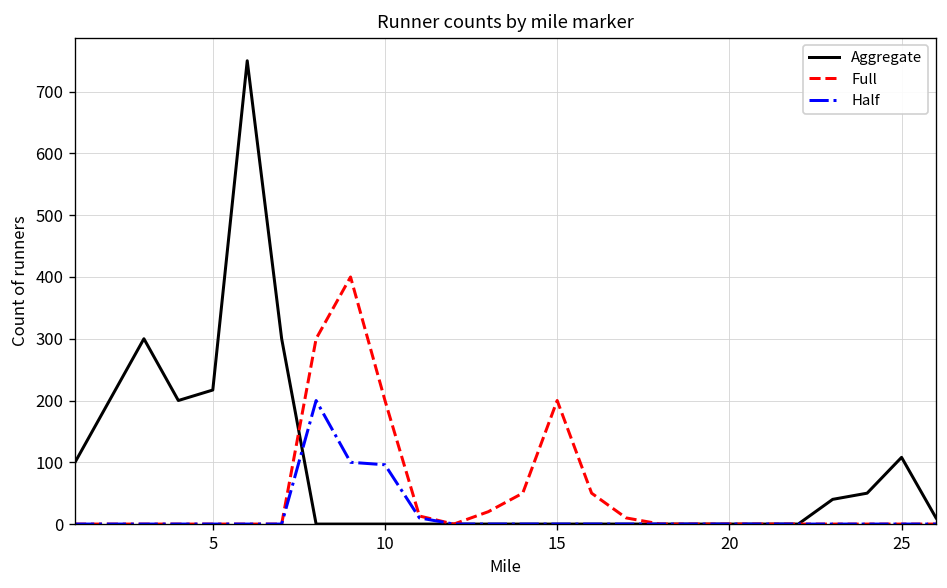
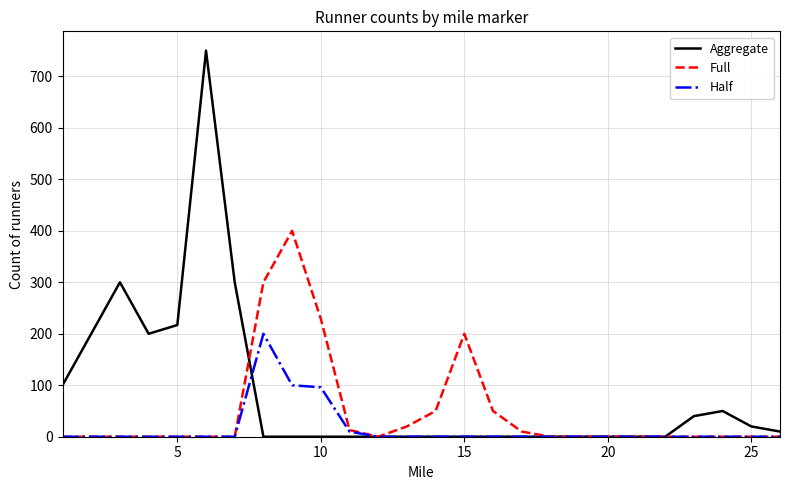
  {
    "Aggregate": {
      "5": 220,
      "10": 0,
-     "25": 110
+     "25": 20
    },
    "Full": {
-     "10": 200,
+     "10": 230,
      "15": 200
    },
    "Half": {
      "10": 100
    }
  }
